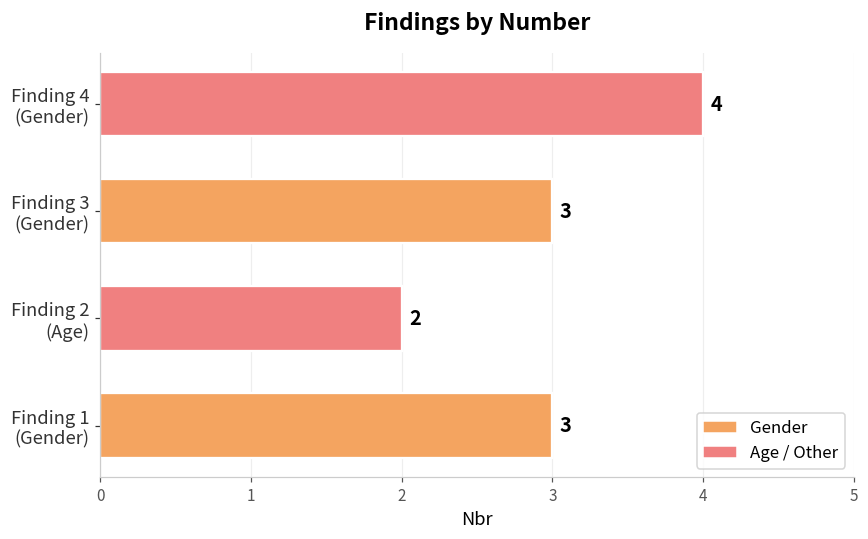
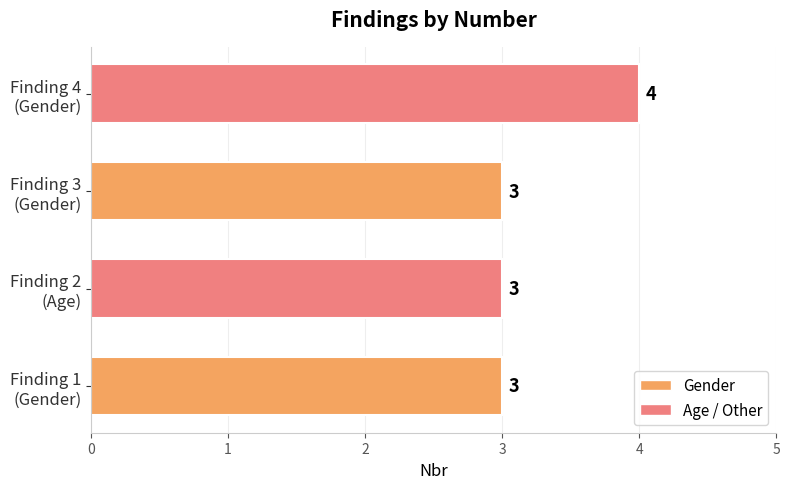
  {
    "Finding 4 (Gender)": 4,
    "Finding 3 (Gender)": 3,
-   "Finding 2 (Age)": 2,
+   "Finding 2 (Age)": 3,
    "Finding 1 (Gender)": 3
  }
